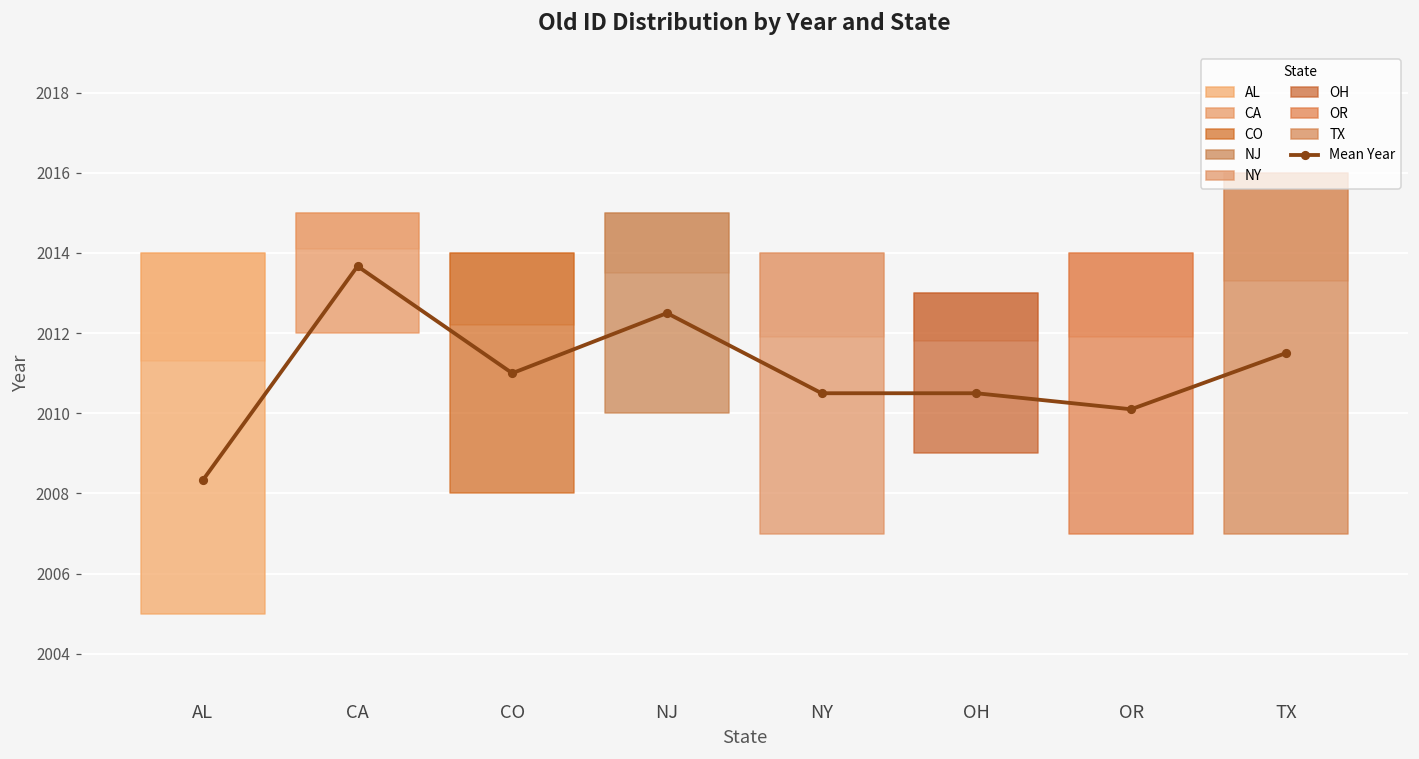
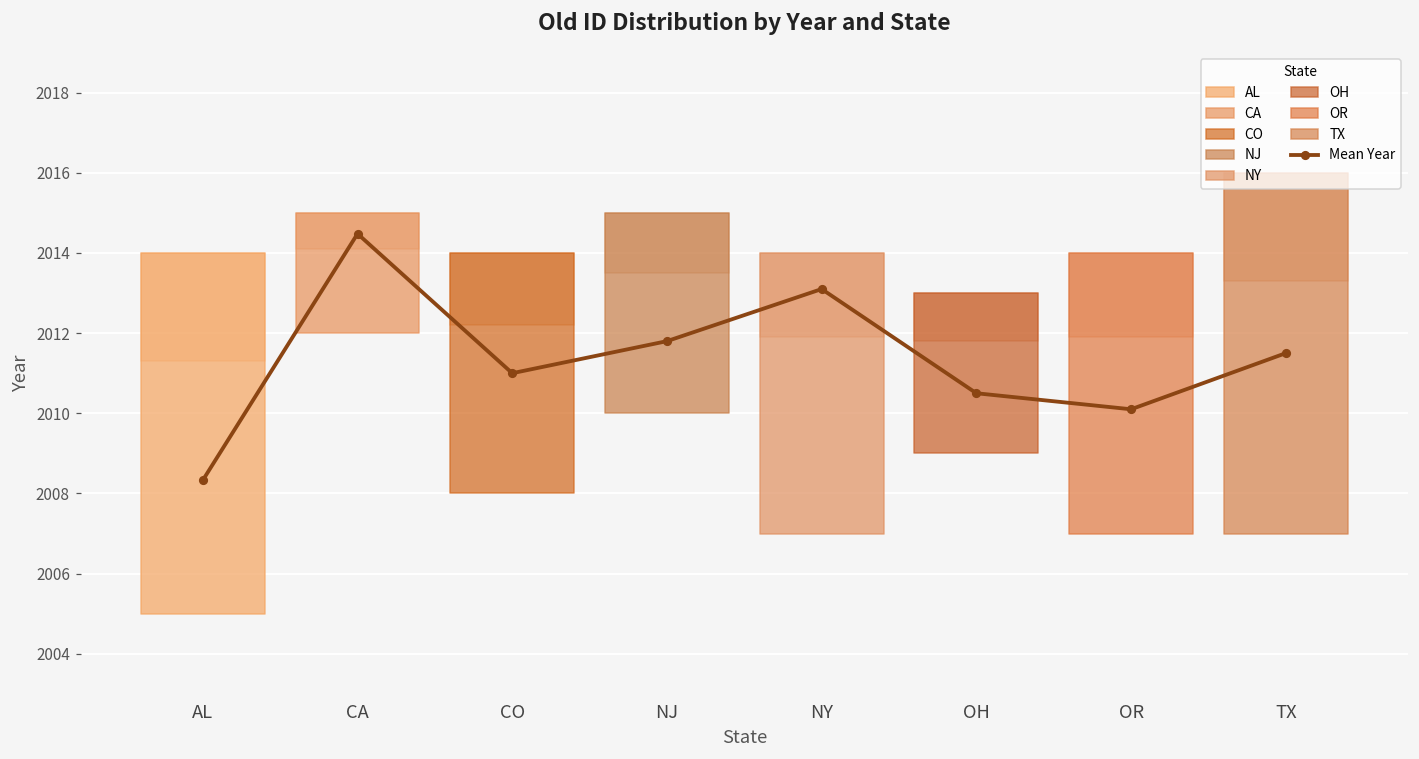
  {
    "Mean Year": {
      "AL": 2008.3,
-     "CA": 2013.7,
+     "CA": 2014.5,
      "CO": 2011.0,
-     "NJ": 2012.5,
-     "NY": 2010.5,
+     "NJ": 2011.8,
+     "NY": 2013.1,
      "OH": 2010.5,
      "OR": 2010.1,
      "TX": 2011.5
    }
  }
